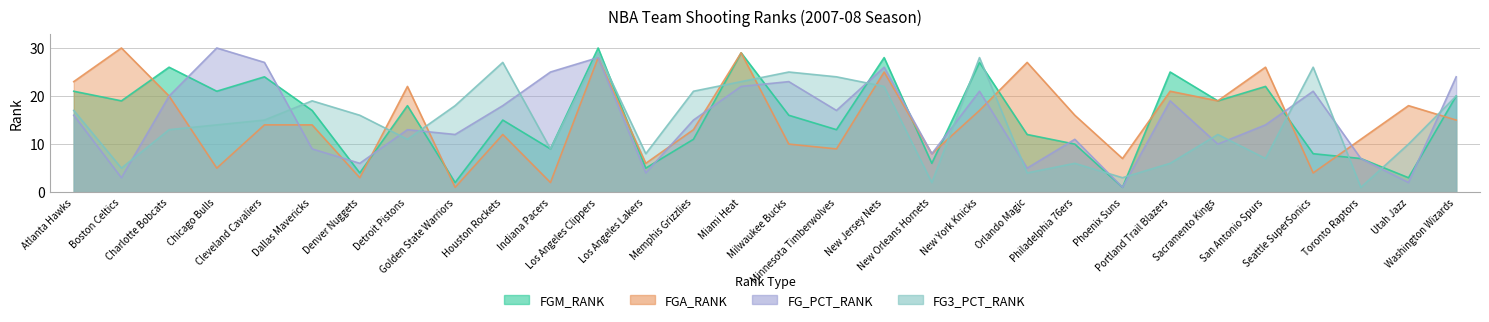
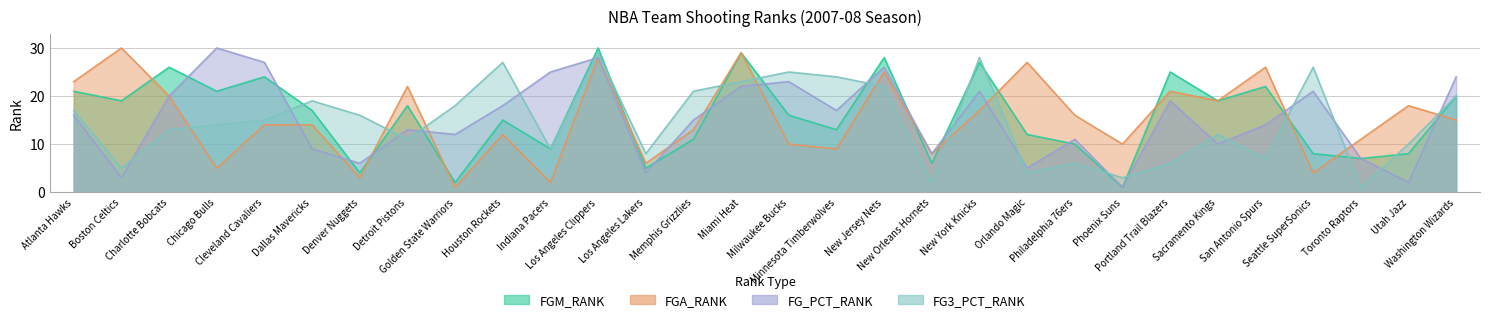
  {
    "FGM_RANK": {
      "Atlanta Hawks": 21,
      "Boston Celtics": 19,
      "Charlotte Bobcats": 26,
      "Chicago Bulls": 21,
      "Cleveland Cavaliers": 24,
      "Dallas Mavericks": 17,
      "Denver Nuggets": 4,
      "Detroit Pistons": 18,
      "Golden State Warriors": 2,
      "Houston Rockets": 15,
      "Los Angeles Clippers": 30,
      "Los Angeles Lakers": 5,
      "Memphis Grizzlies": 11,
      "Milwaukee Bucks": 16,
      "Minnesota Timberwolves": 13,
      "New Jersey Nets": 28,
      "New Orleans Hornets": 6,
      "New York Knicks": 27,
      "Orlando Magic": 12,
      "Philadelphia 76ers": 10,
      "Portland Trail Blazers": 25,
      "San Antonio Spurs": 22,
      "Seattle SuperSonics": 8,
-     "Utah Jazz": 3
+     "Utah Jazz": 8
    },
    "FGA_RANK": {
      "Atlanta Hawks": 23,
      "Boston Celtics": 30,
      "Chicago Bulls": 5,
      "Cleveland Cavaliers": 14,
      "Dallas Mavericks": 14,
      "Denver Nuggets": 3,
      "Detroit Pistons": 22,
      "Golden State Warriors": 1,
      "Houston Rockets": 12,
      "Indiana Pacers": 2,
      "Los Angeles Lakers": 6,
      "Memphis Grizzlies": 13,
      "Milwaukee Bucks": 10,
      "Minnesota Timberwolves": 9,
      "New Jersey Nets": 25,
      "New York Knicks": 17,
      "Orlando Magic": 27,
      "Philadelphia 76ers": 16,
-     "Phoenix Suns": 7,
+     "Phoenix Suns": 10,
      "Portland Trail Blazers": 21,
      "San Antonio Spurs": 26,
      "Seattle SuperSonics": 4,
      "Toronto Raptors": 11,
      "Utah Jazz": 18,
      "Washington Wizards": 15
    }
  }
